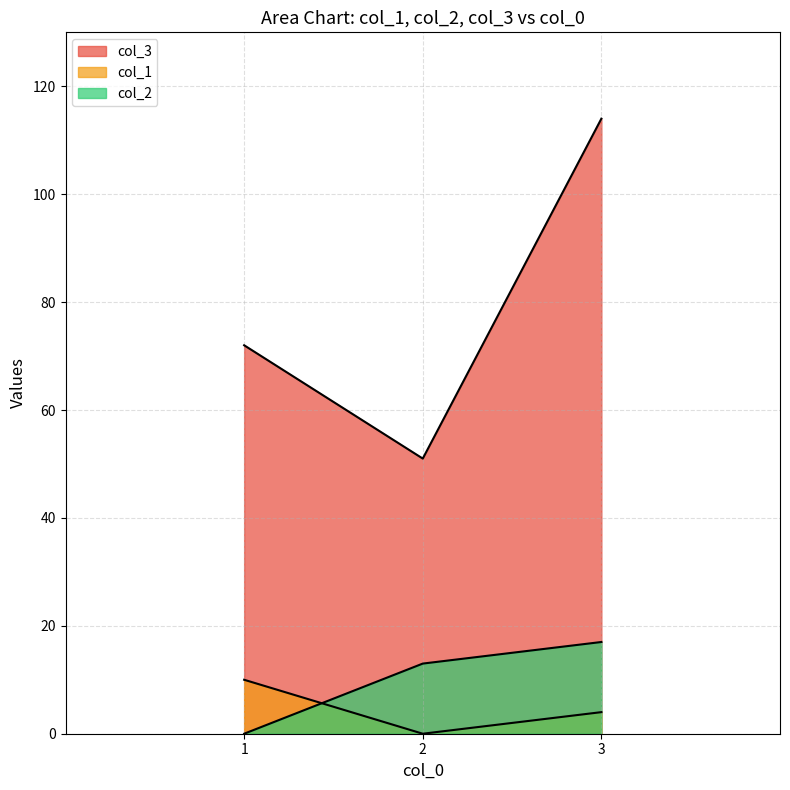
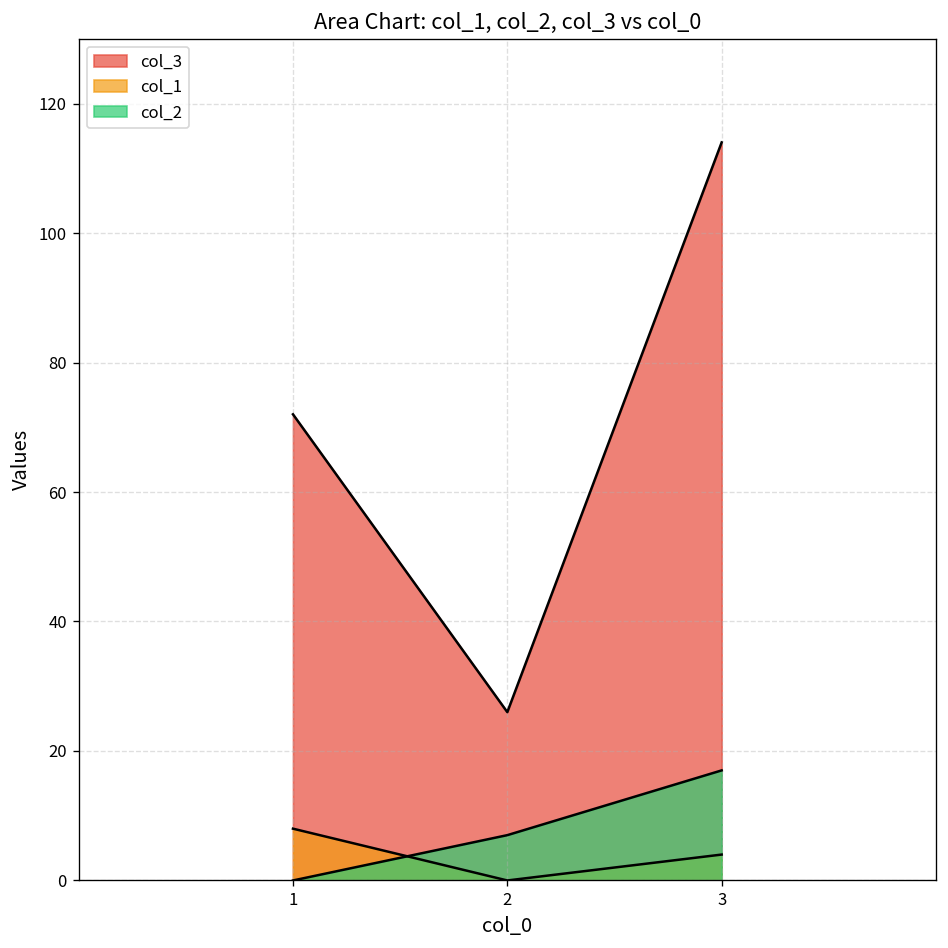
  {
    "col_3": {
      "1": 72,
-     "2": 51,
+     "2": 26,
      "3": 114
    },
    "col_1": {
-     "1": 10,
+     "1": 8,
      "2": 0,
      "3": 4
    },
    "col_2": {
      "1": 0,
-     "2": 13,
+     "2": 7,
      "3": 17
    }
  }
